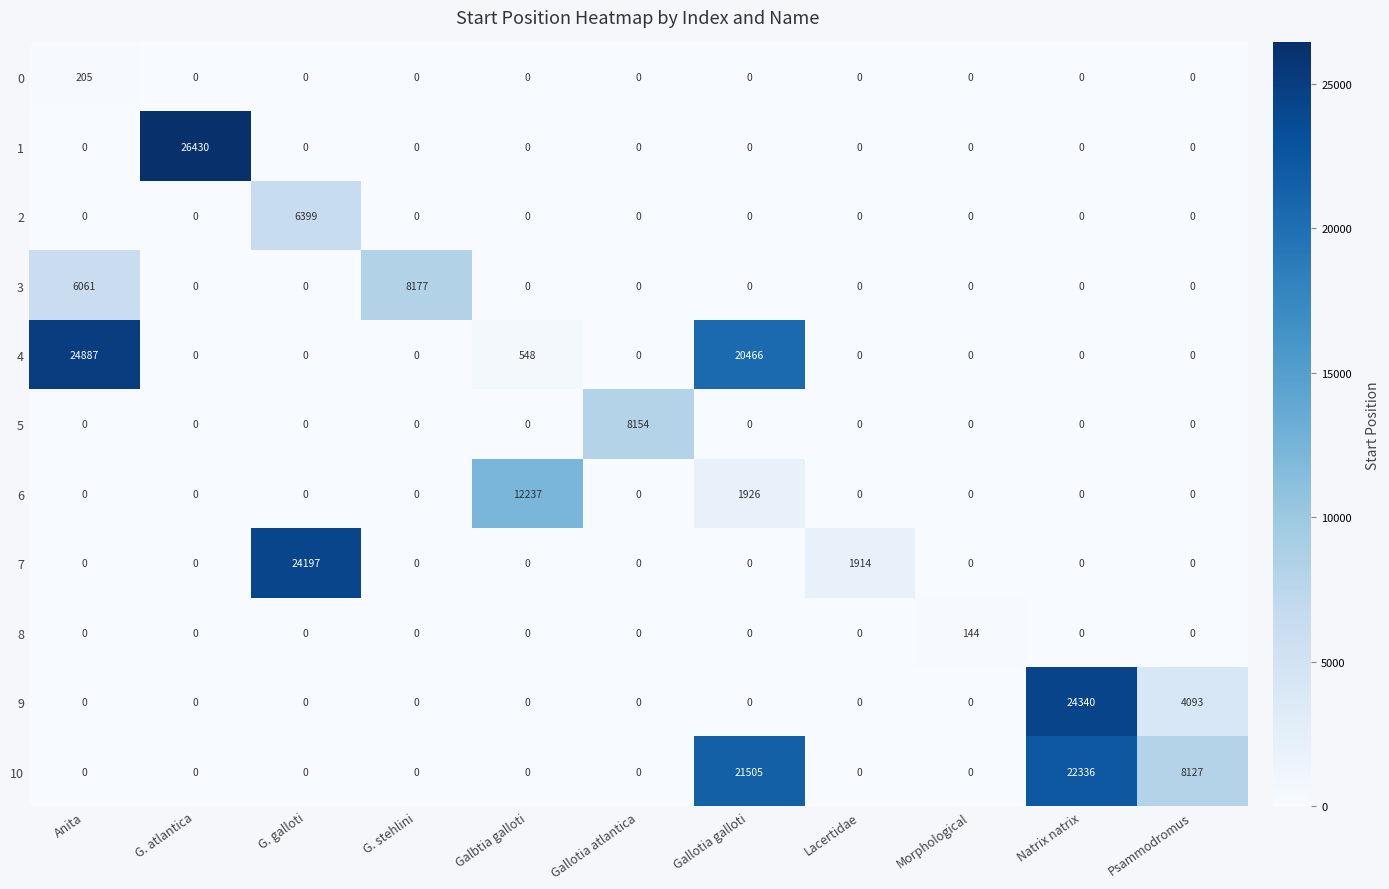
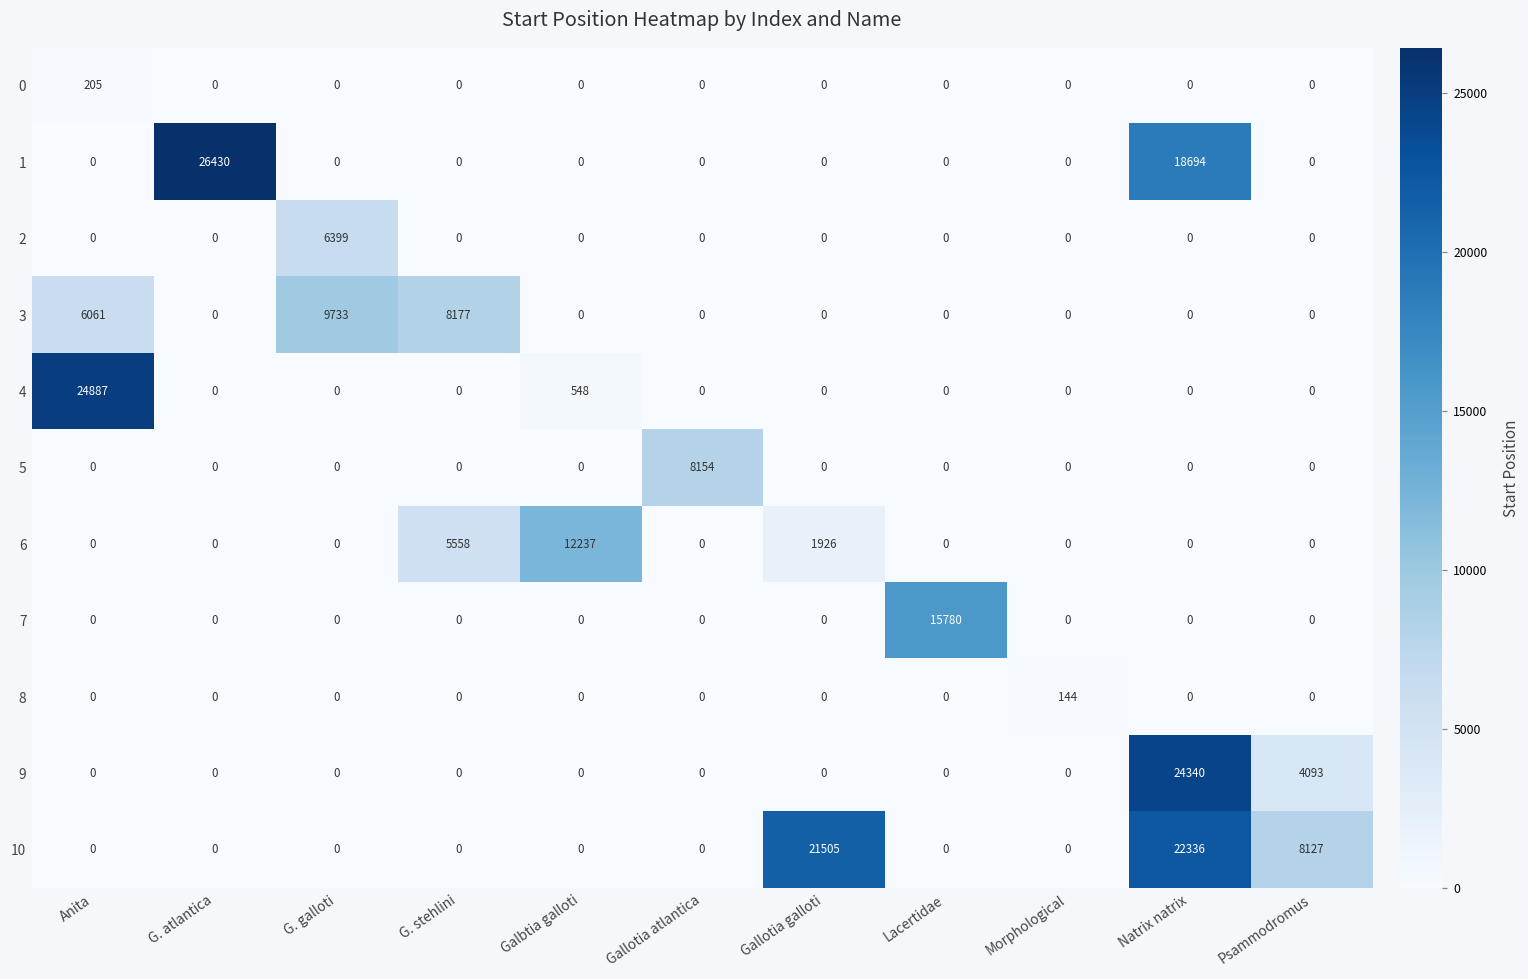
  {
    "0": {
      "Anita": 205,
      "G. atlantica": 0,
      "G. galloti": 0,
      "G. stehlini": 0,
      "Galbtia galloti": 0,
      "Gallotia atlantica": 0,
      "Gallotia galloti": 0,
      "Lacertidae": 0,
      "Morphological": 0,
      "Natrix natrix": 0,
      "Psammodromus": 0
    },
    "1": {
      "Anita": 0,
      "G. atlantica": 26430,
      "G. galloti": 0,
      "G. stehlini": 0,
      "Galbtia galloti": 0,
      "Gallotia atlantica": 0,
      "Gallotia galloti": 0,
      "Lacertidae": 0,
      "Morphological": 0,
-     "Natrix natrix": 0,
+     "Natrix natrix": 18694,
      "Psammodromus": 0
    },
    "2": {
      "Anita": 0,
      "G. atlantica": 0,
      "G. galloti": 6399,
      "G. stehlini": 0,
      "Galbtia galloti": 0,
      "Gallotia atlantica": 0,
      "Gallotia galloti": 0,
      "Lacertidae": 0,
      "Morphological": 0,
      "Natrix natrix": 0,
      "Psammodromus": 0
    },
    "3": {
      "Anita": 6061,
      "G. atlantica": 0,
-     "G. galloti": 0,
+     "G. galloti": 9733,
      "G. stehlini": 8177,
      "Galbtia galloti": 0,
      "Gallotia atlantica": 0,
      "Gallotia galloti": 0,
      "Lacertidae": 0,
      "Morphological": 0,
      "Natrix natrix": 0,
      "Psammodromus": 0
    },
    "4": {
      "Anita": 24887,
      "G. atlantica": 0,
      "G. galloti": 0,
      "G. stehlini": 0,
      "Galbtia galloti": 548,
      "Gallotia atlantica": 0,
-     "Gallotia galloti": 20466,
+     "Gallotia galloti": 0,
      "Lacertidae": 0,
      "Morphological": 0,
      "Natrix natrix": 0,
      "Psammodromus": 0
    },
    "5": {
      "Anita": 0,
      "G. atlantica": 0,
      "G. galloti": 0,
      "G. stehlini": 0,
      "Galbtia galloti": 0,
      "Gallotia atlantica": 8154,
      "Gallotia galloti": 0,
      "Lacertidae": 0,
      "Morphological": 0,
      "Natrix natrix": 0,
      "Psammodromus": 0
    },
    "6": {
      "Anita": 0,
      "G. atlantica": 0,
      "G. galloti": 0,
-     "G. stehlini": 0,
+     "G. stehlini": 5558,
      "Galbtia galloti": 12237,
      "Gallotia atlantica": 0,
      "Gallotia galloti": 1926,
      "Lacertidae": 0,
      "Morphological": 0,
      "Natrix natrix": 0,
      "Psammodromus": 0
    },
    "7": {
      "Anita": 0,
      "G. atlantica": 0,
-     "G. galloti": 24197,
+     "G. galloti": 0,
      "G. stehlini": 0,
      "Galbtia galloti": 0,
      "Gallotia atlantica": 0,
      "Gallotia galloti": 0,
-     "Lacertidae": 1914,
+     "Lacertidae": 15780,
      "Morphological": 0,
      "Natrix natrix": 0,
      "Psammodromus": 0
    },
    "8": {
      "Anita": 0,
      "G. atlantica": 0,
      "G. galloti": 0,
      "G. stehlini": 0,
      "Galbtia galloti": 0,
      "Gallotia atlantica": 0,
      "Gallotia galloti": 0,
      "Lacertidae": 0,
      "Morphological": 144,
      "Natrix natrix": 0,
      "Psammodromus": 0
    },
    "9": {
      "Anita": 0,
      "G. atlantica": 0,
      "G. galloti": 0,
      "G. stehlini": 0,
      "Galbtia galloti": 0,
      "Gallotia atlantica": 0,
      "Gallotia galloti": 0,
      "Lacertidae": 0,
      "Morphological": 0,
      "Natrix natrix": 24340,
      "Psammodromus": 4093
    },
    "10": {
      "Anita": 0,
      "G. atlantica": 0,
      "G. galloti": 0,
      "G. stehlini": 0,
      "Galbtia galloti": 0,
      "Gallotia atlantica": 0,
      "Gallotia galloti": 21505,
      "Lacertidae": 0,
      "Morphological": 0,
      "Natrix natrix": 22336,
      "Psammodromus": 8127
    }
  }
